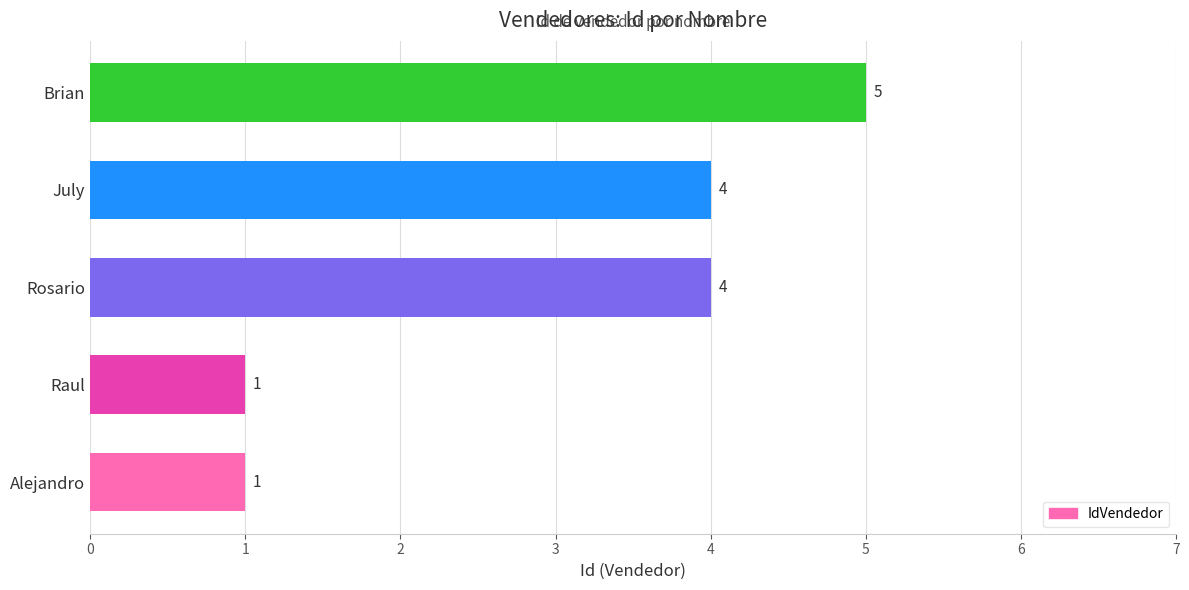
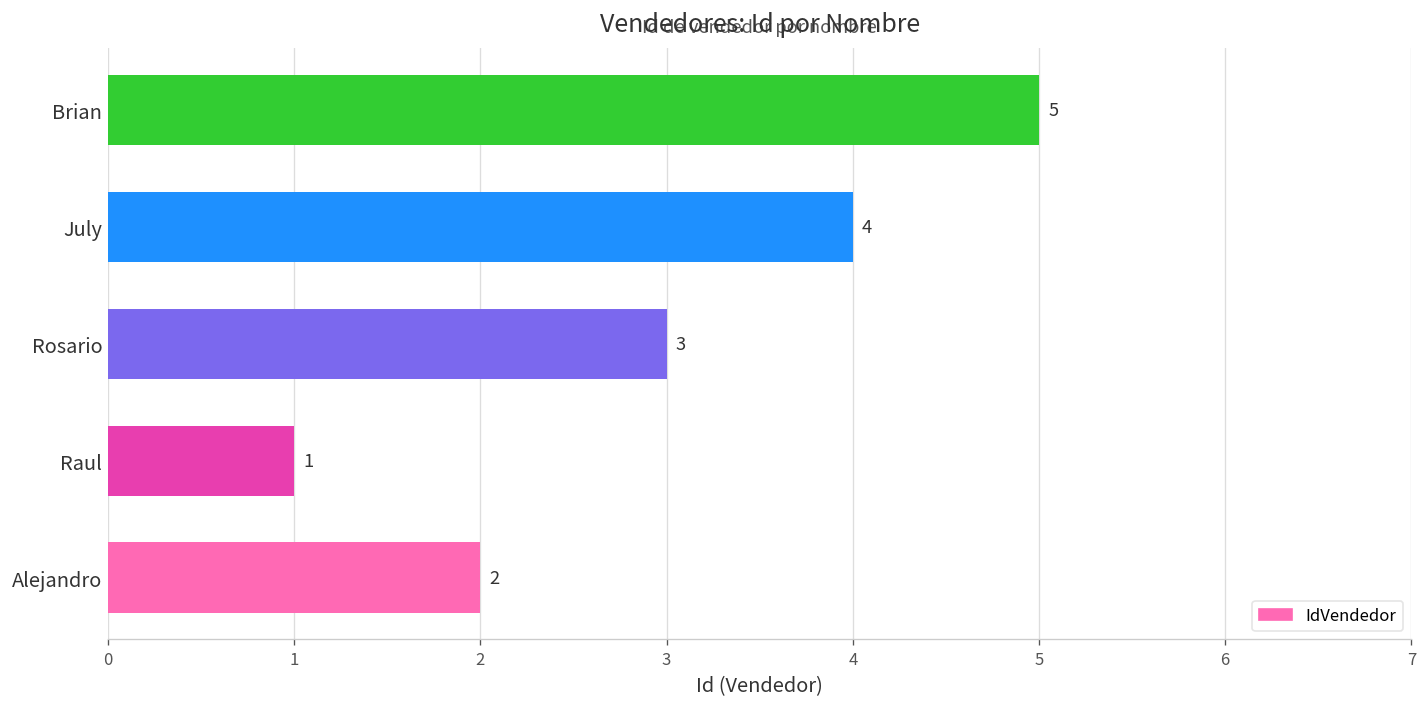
  {
    "Brian": 5,
    "July": 4,
-   "Rosario": 4,
+   "Rosario": 3,
    "Raul": 1,
-   "Alejandro": 1
+   "Alejandro": 2
  }
